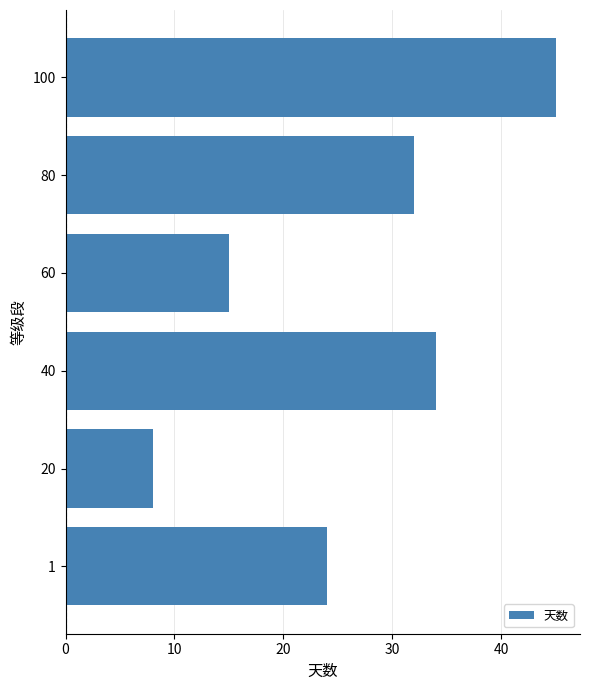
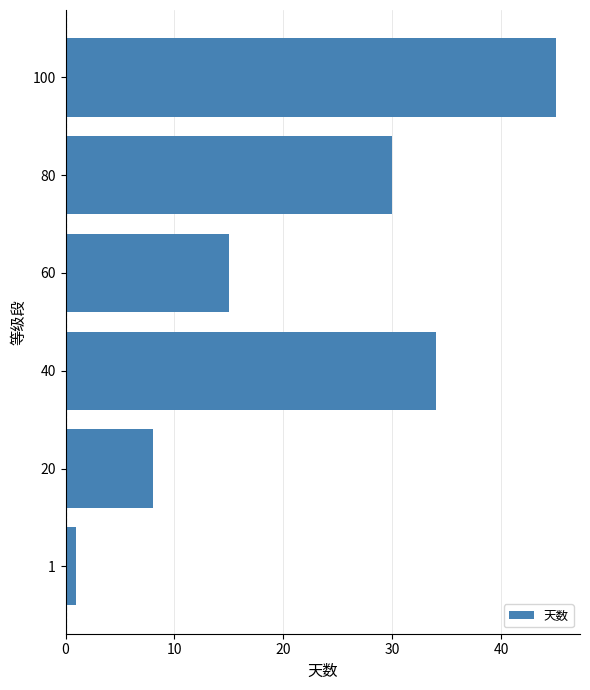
  {
    "100": 45,
-   "80": 32,
+   "80": 30,
    "60": 15,
    "40": 34,
    "20": 8,
-   "1": 24
+   "1": 1
  }
